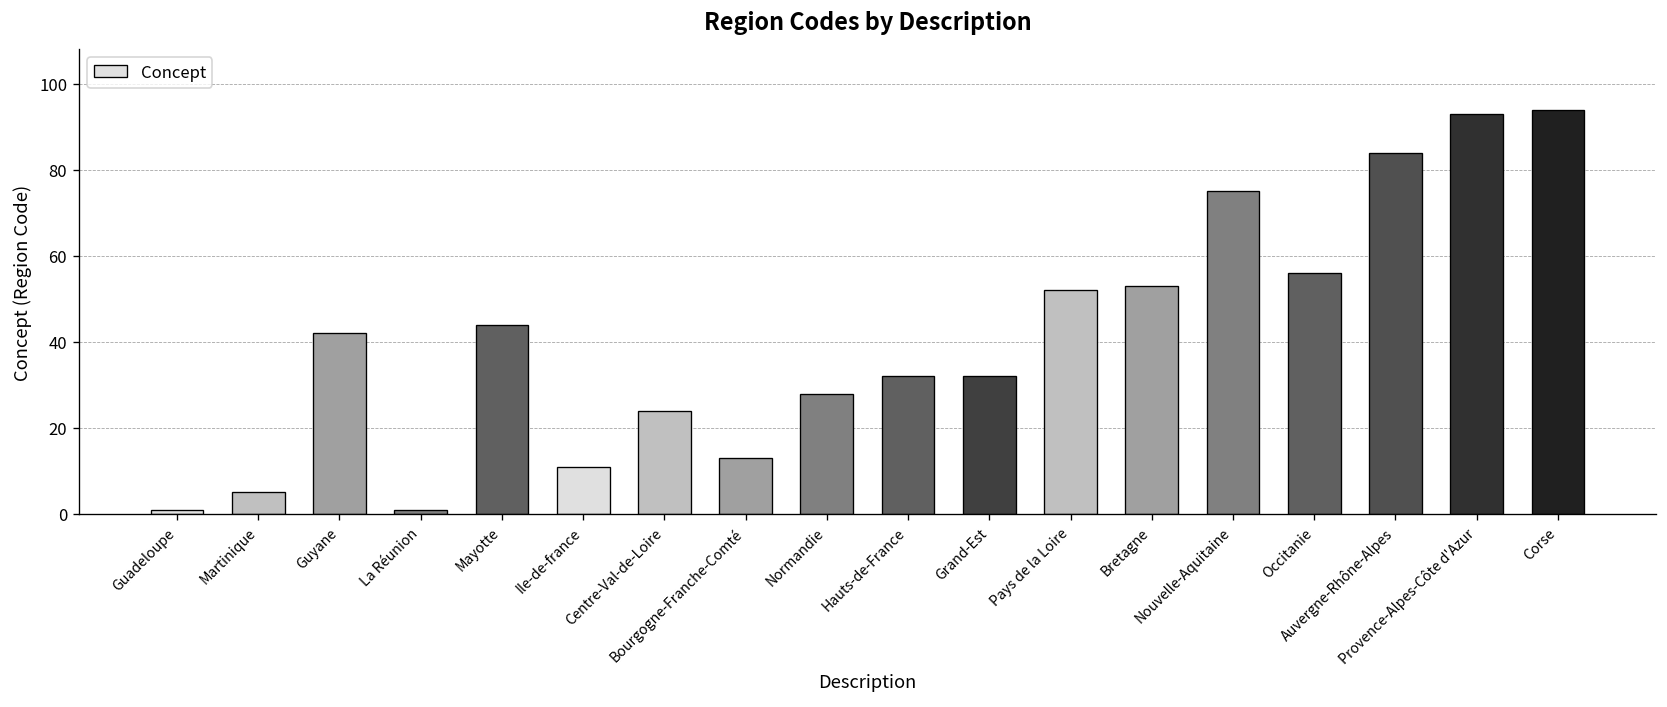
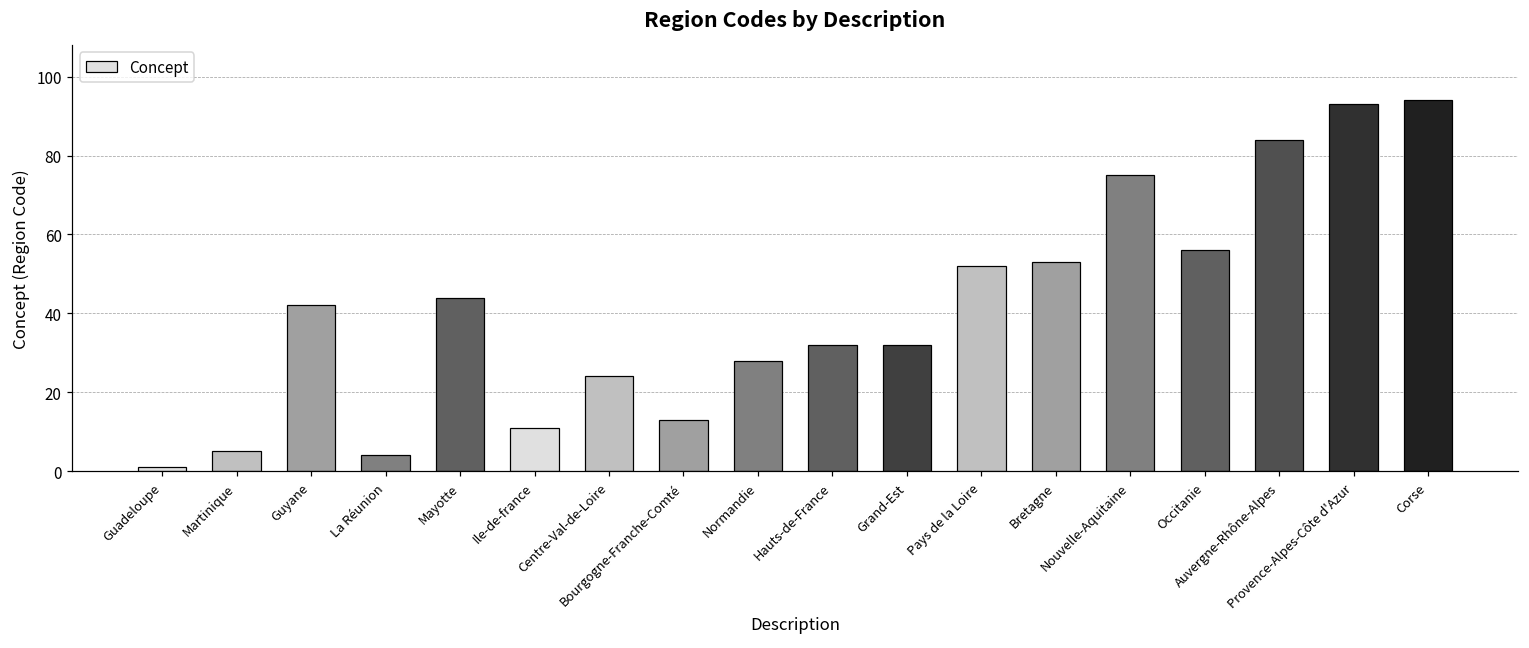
  {
    "Guadeloupe": 1,
    "Martinique": 5,
    "Guyane": 42,
-   "La Réunion": 1,
+   "La Réunion": 4,
    "Mayotte": 44,
    "Ile-de-france": 11,
    "Centre-Val-de-Loire": 24,
    "Bourgogne-Franche-Comté": 13,
    "Normandie": 28,
    "Hauts-de-France": 32,
    "Grand-Est": 32,
    "Pays de la Loire": 52,
    "Bretagne": 53,
    "Nouvelle-Aquitaine": 75,
    "Occitanie": 56,
    "Auvergne-Rhône-Alpes": 84,
    "Provence-Alpes-Côte d'Azur": 93,
    "Corse": 94
  }
